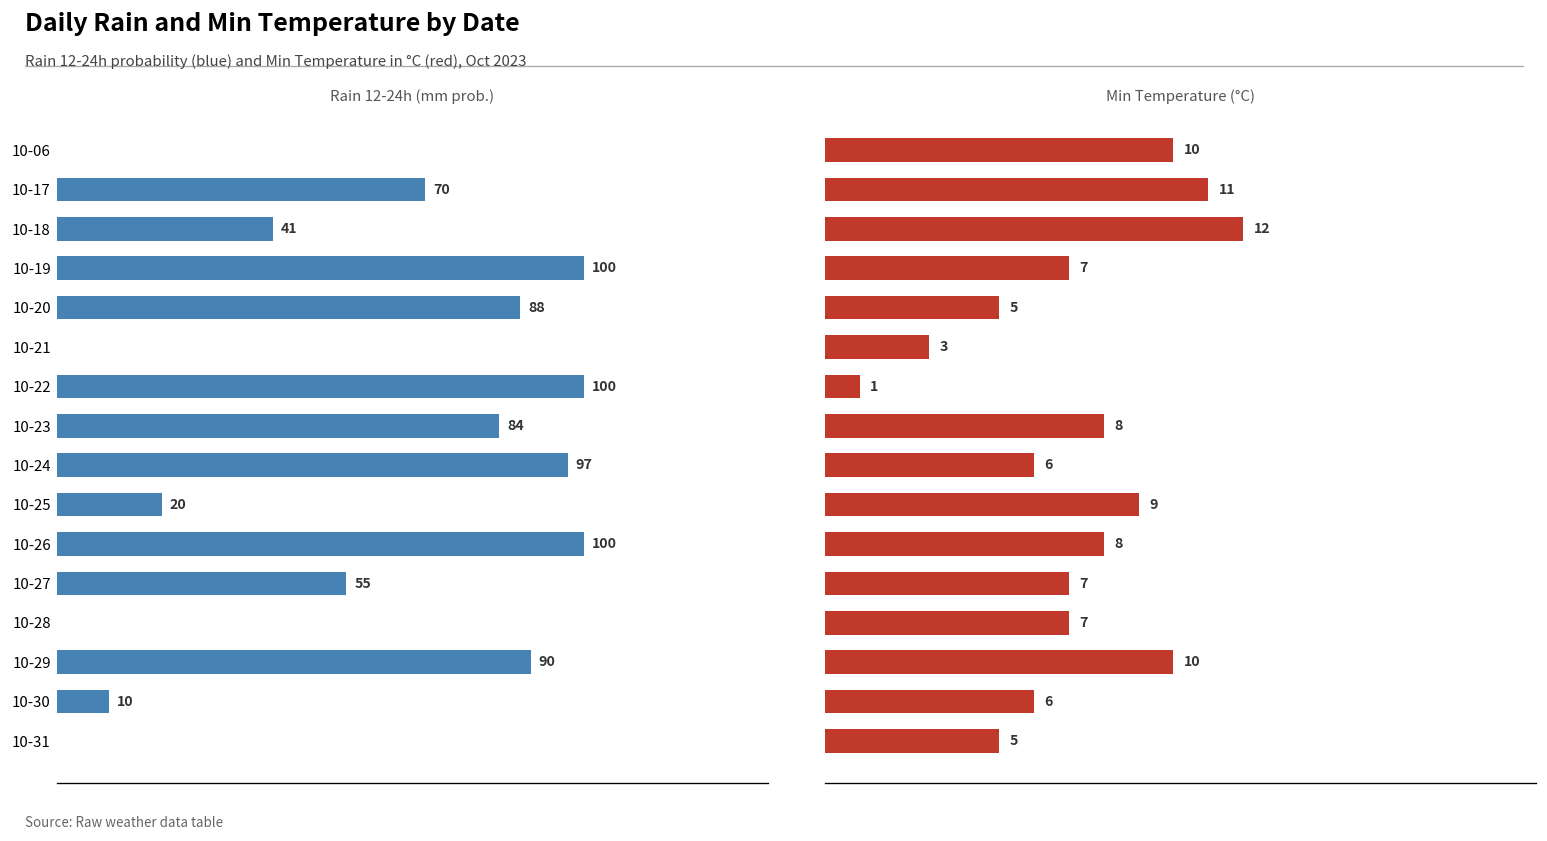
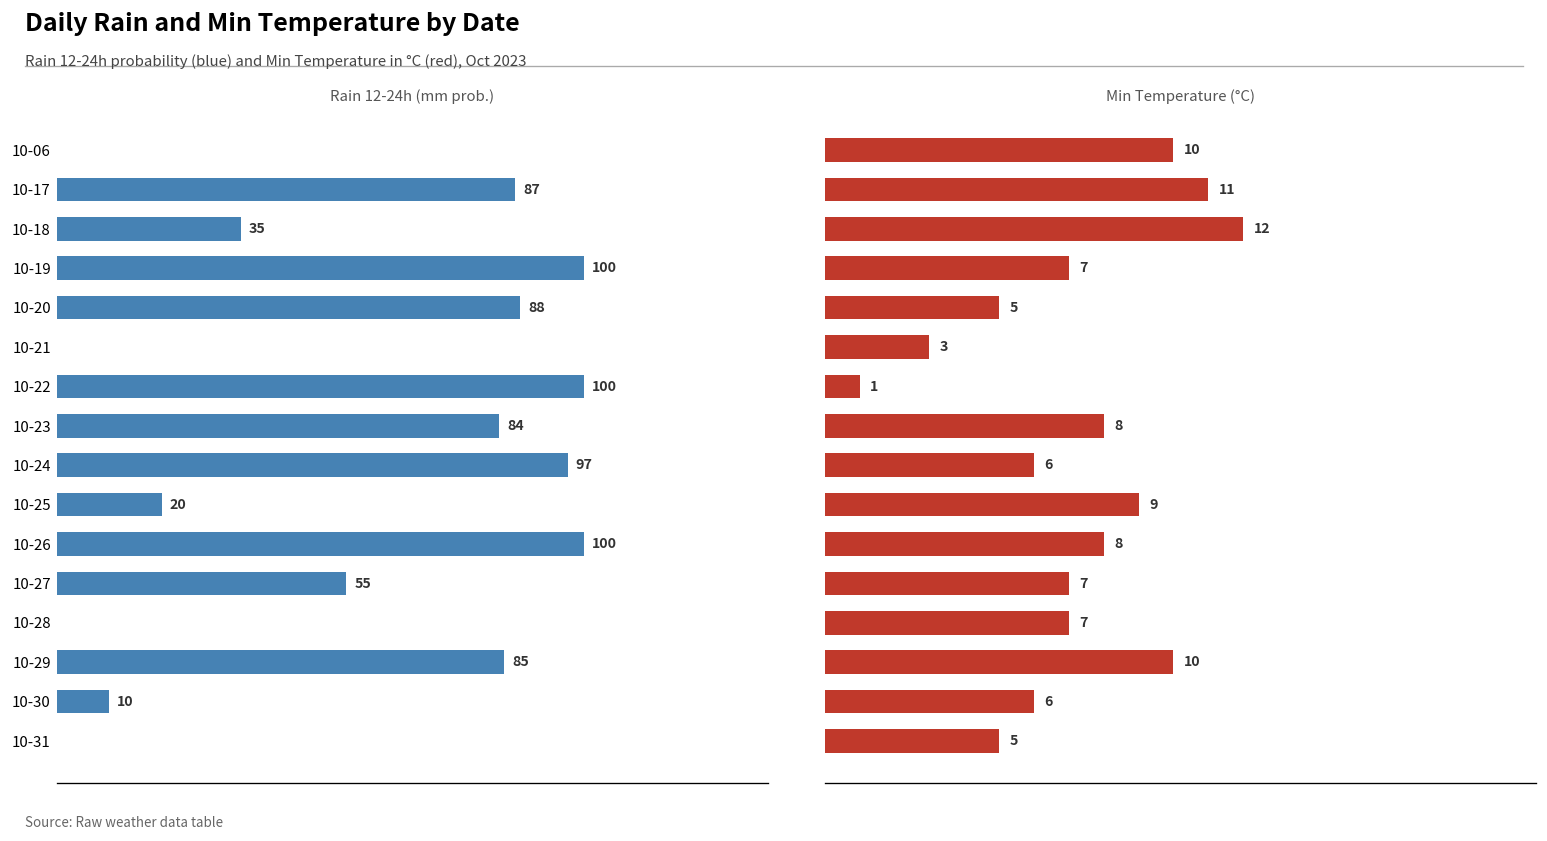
  {
    "Rain 12-24h (mm prob.)": {
-     "10-17": 70,
-     "10-18": 41,
+     "10-17": 87,
+     "10-18": 35,
      "10-19": 100,
      "10-20": 88,
      "10-22": 100,
      "10-23": 84,
      "10-24": 97,
      "10-25": 20,
      "10-26": 100,
      "10-27": 55,
-     "10-29": 90,
+     "10-29": 85,
      "10-30": 10
    }
  }
